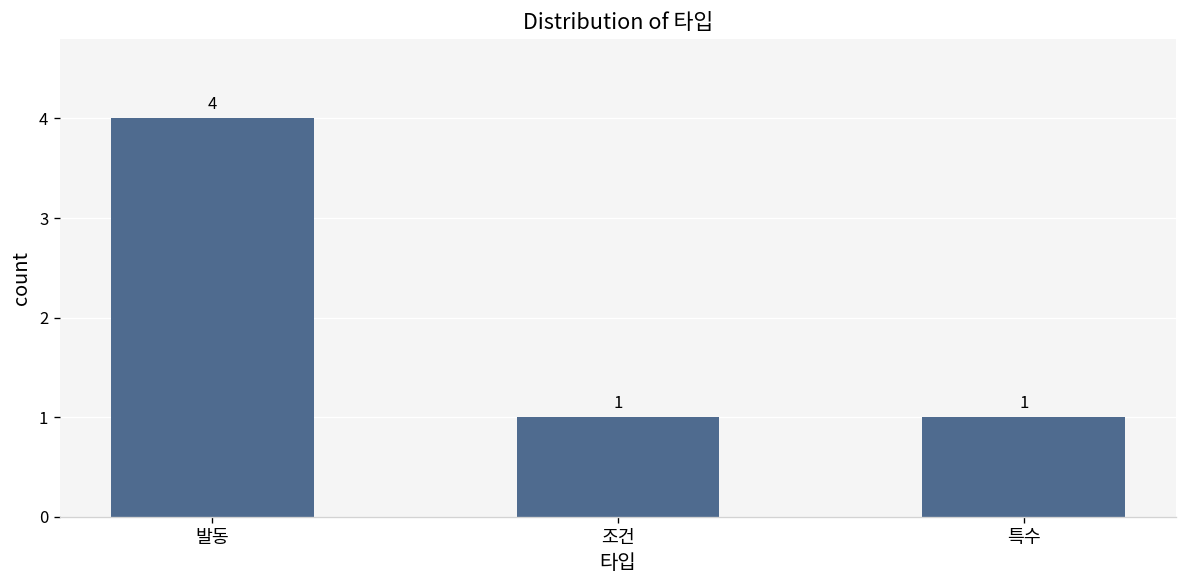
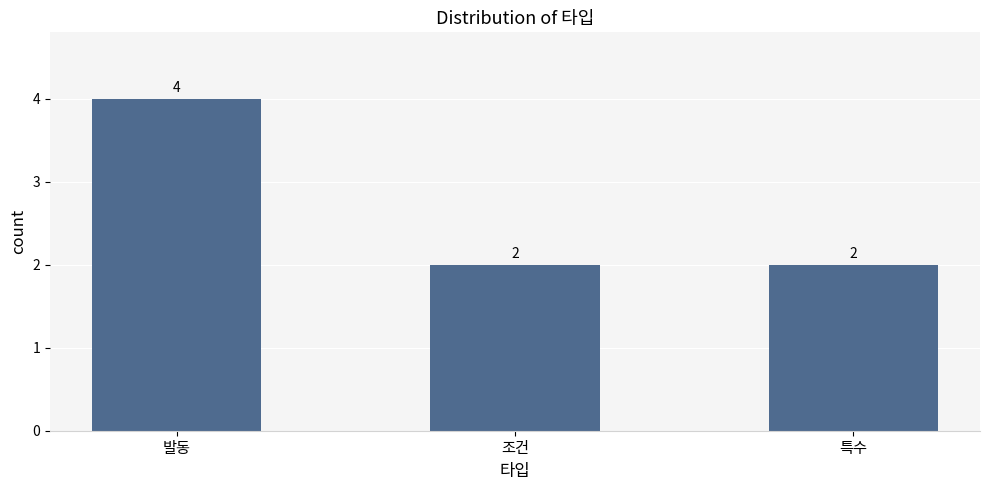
  {
    "발동": 4,
-   "조건": 1,
-   "특수": 1
+   "조건": 2,
+   "특수": 2
  }
